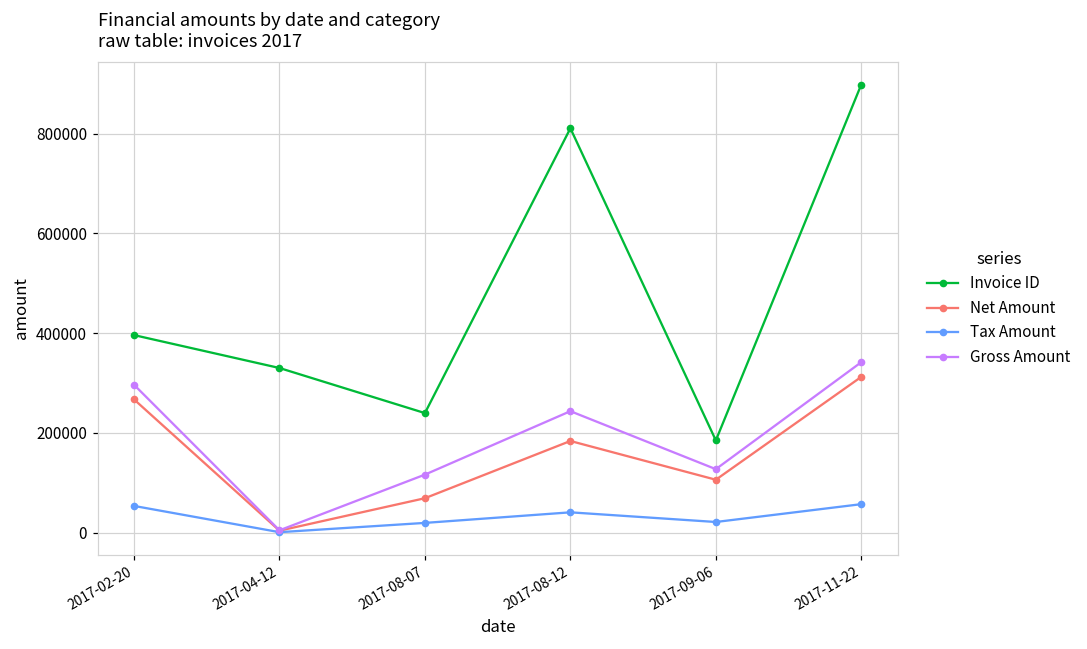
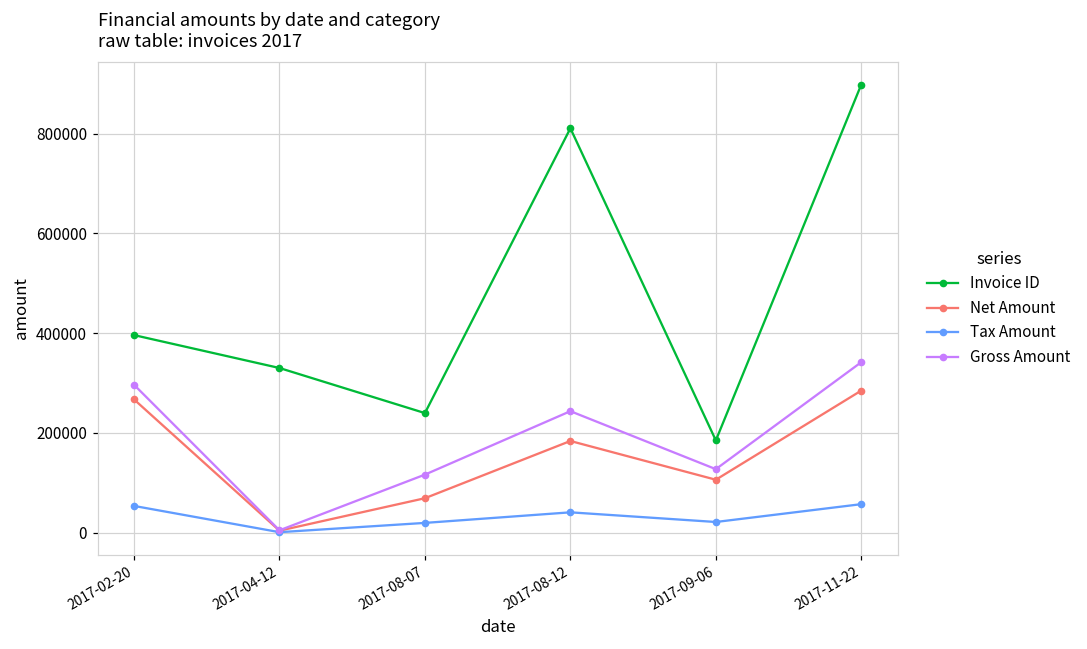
  {
    "Invoice ID": {
      "2017-02-20": 400000,
      "2017-04-12": 330000,
      "2017-08-07": 240000,
      "2017-08-12": 810000,
      "2017-09-06": 180000,
      "2017-11-22": 900000
    },
    "Net Amount": {
      "2017-02-20": 270000,
      "2017-08-07": 70000,
      "2017-08-12": 180000,
      "2017-09-06": 110000,
-     "2017-11-22": 310000
+     "2017-11-22": 280000
    },
    "Tax Amount": {
      "2017-02-20": 50000,
      "2017-08-07": 20000,
      "2017-08-12": 40000,
      "2017-09-06": 20000,
      "2017-11-22": 60000
    },
    "Gross Amount": {
      "2017-02-20": 300000,
      "2017-08-07": 120000,
      "2017-08-12": 240000,
      "2017-09-06": 130000,
      "2017-11-22": 340000
    }
  }
